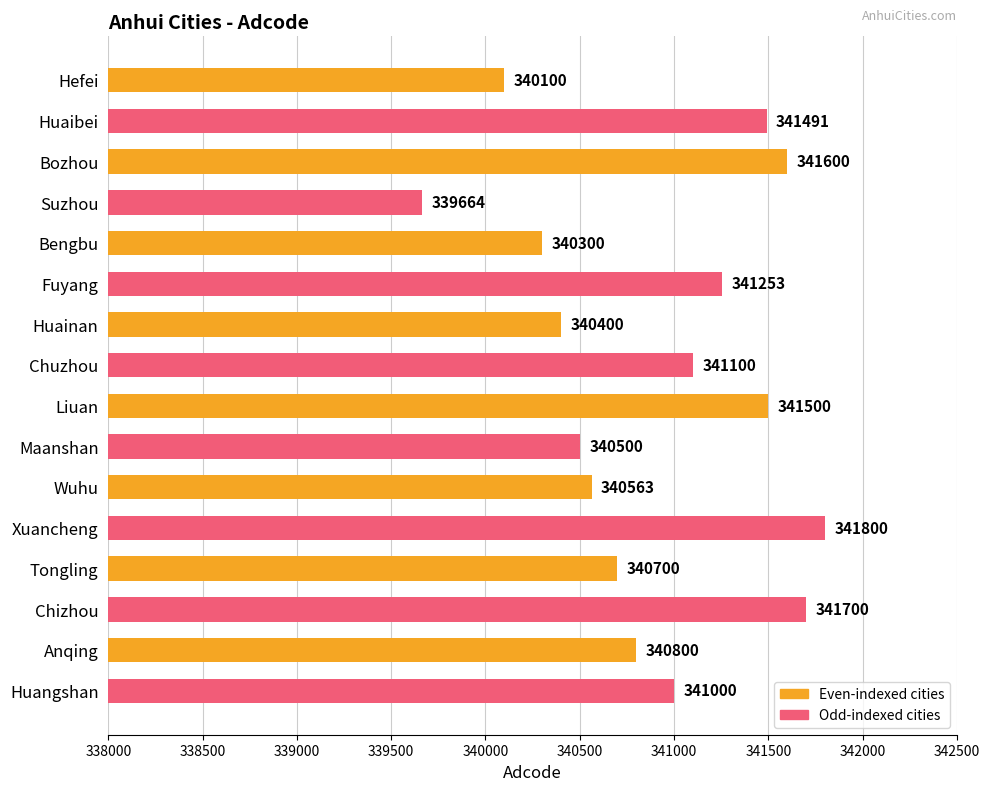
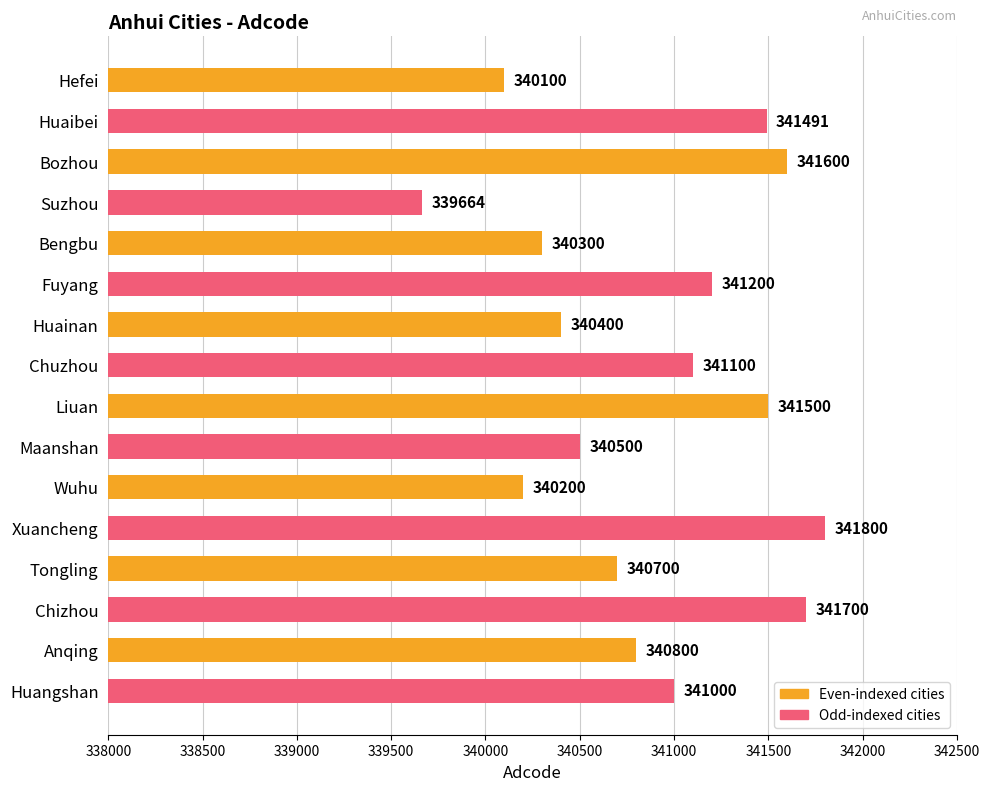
  {
    "Hefei": 340100,
    "Huaibei": 341491,
    "Bozhou": 341600,
    "Suzhou": 339664,
    "Bengbu": 340300,
-   "Fuyang": 341253,
+   "Fuyang": 341200,
    "Huainan": 340400,
    "Chuzhou": 341100,
    "Liuan": 341500,
    "Maanshan": 340500,
-   "Wuhu": 340563,
+   "Wuhu": 340200,
    "Xuancheng": 341800,
    "Tongling": 340700,
    "Chizhou": 341700,
    "Anqing": 340800,
    "Huangshan": 341000
  }
